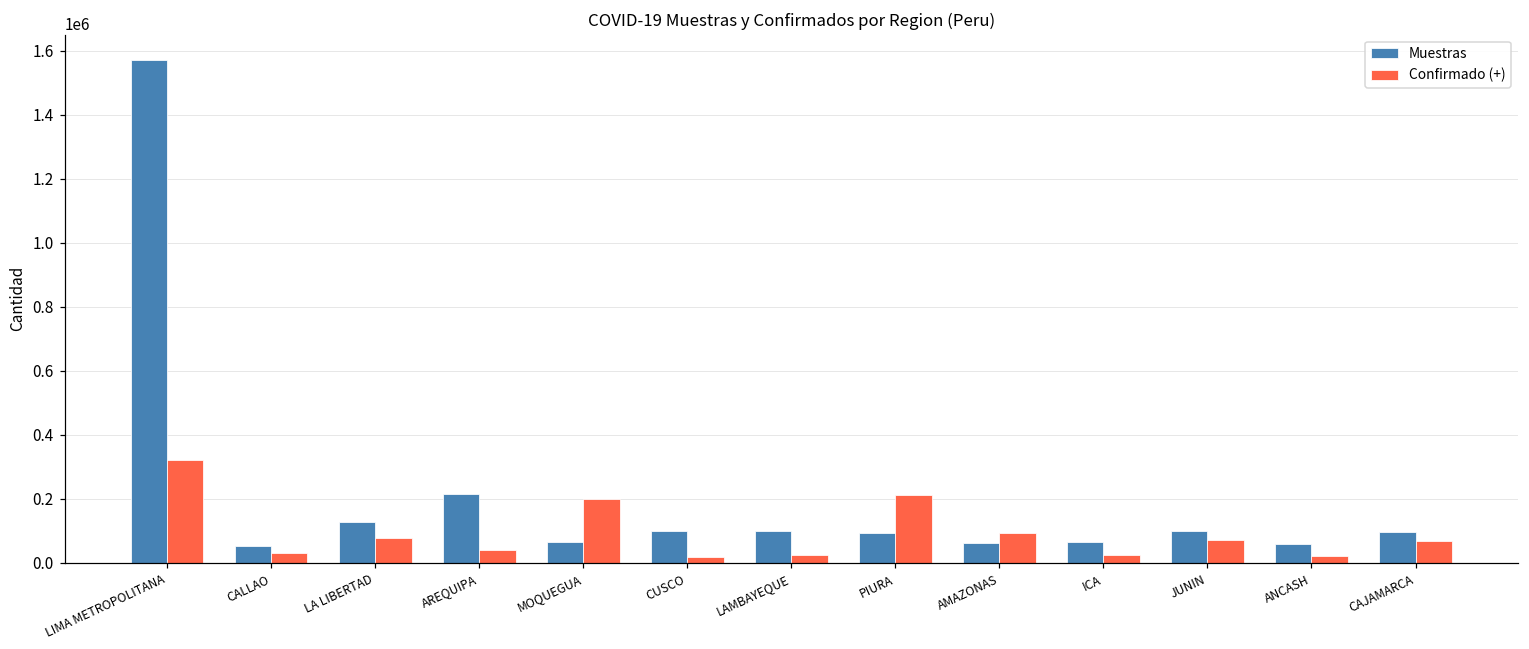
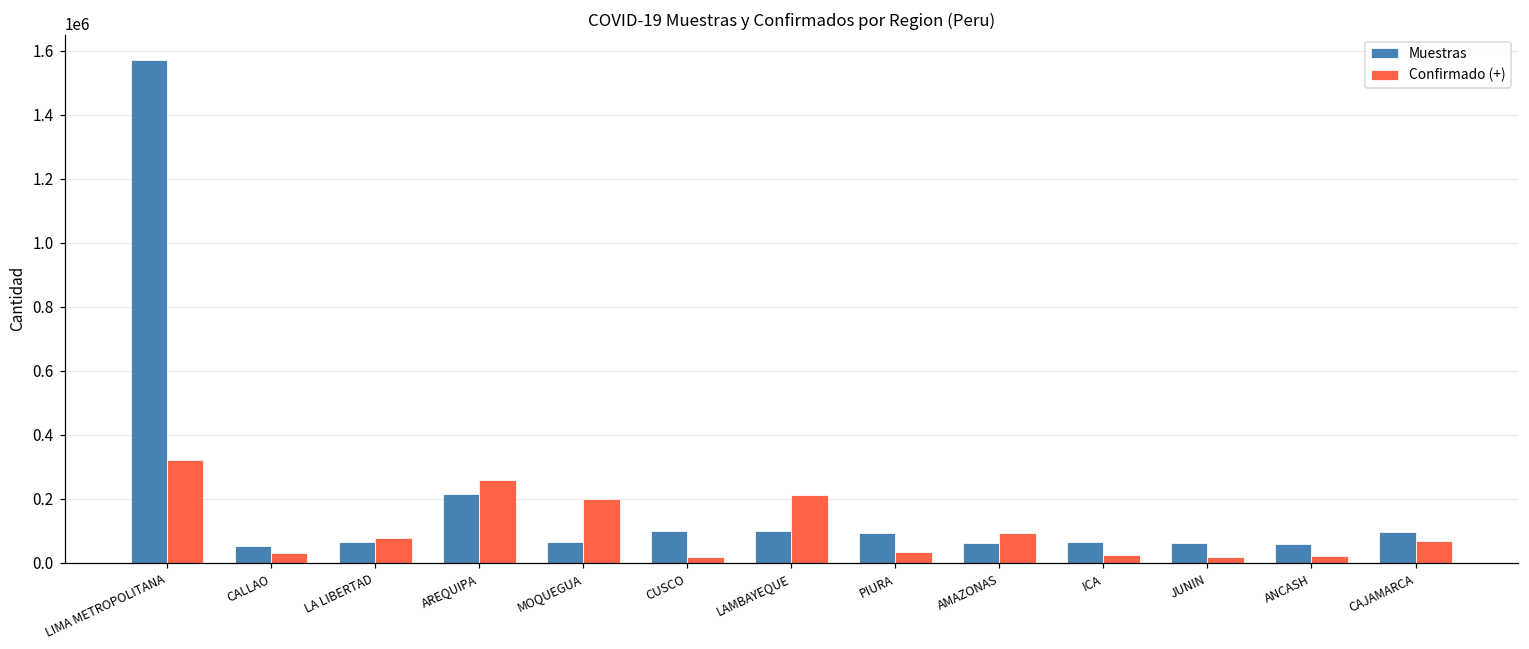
  {
    "Muestras": {
      "LIMA METROPOLITANA": 1570000,
      "CALLAO": 50000,
-     "LA LIBERTAD": 130000,
+     "LA LIBERTAD": 60000,
      "AREQUIPA": 210000,
      "MOQUEGUA": 70000,
      "CUSCO": 100000,
      "LAMBAYEQUE": 100000,
      "PIURA": 90000,
      "AMAZONAS": 60000,
      "ICA": 60000,
-     "JUNIN": 100000,
+     "JUNIN": 60000,
      "ANCASH": 60000,
      "CAJAMARCA": 100000
    },
    "Confirmado (+)": {
      "LIMA METROPOLITANA": 320000,
      "CALLAO": 30000,
      "LA LIBERTAD": 80000,
-     "AREQUIPA": 40000,
+     "AREQUIPA": 260000,
      "MOQUEGUA": 200000,
      "CUSCO": 20000,
-     "LAMBAYEQUE": 20000,
-     "PIURA": 210000,
+     "LAMBAYEQUE": 210000,
+     "PIURA": 30000,
      "AMAZONAS": 90000,
      "ICA": 20000,
-     "JUNIN": 70000,
+     "JUNIN": 20000,
      "ANCASH": 20000,
      "CAJAMARCA": 70000
    }
  }
